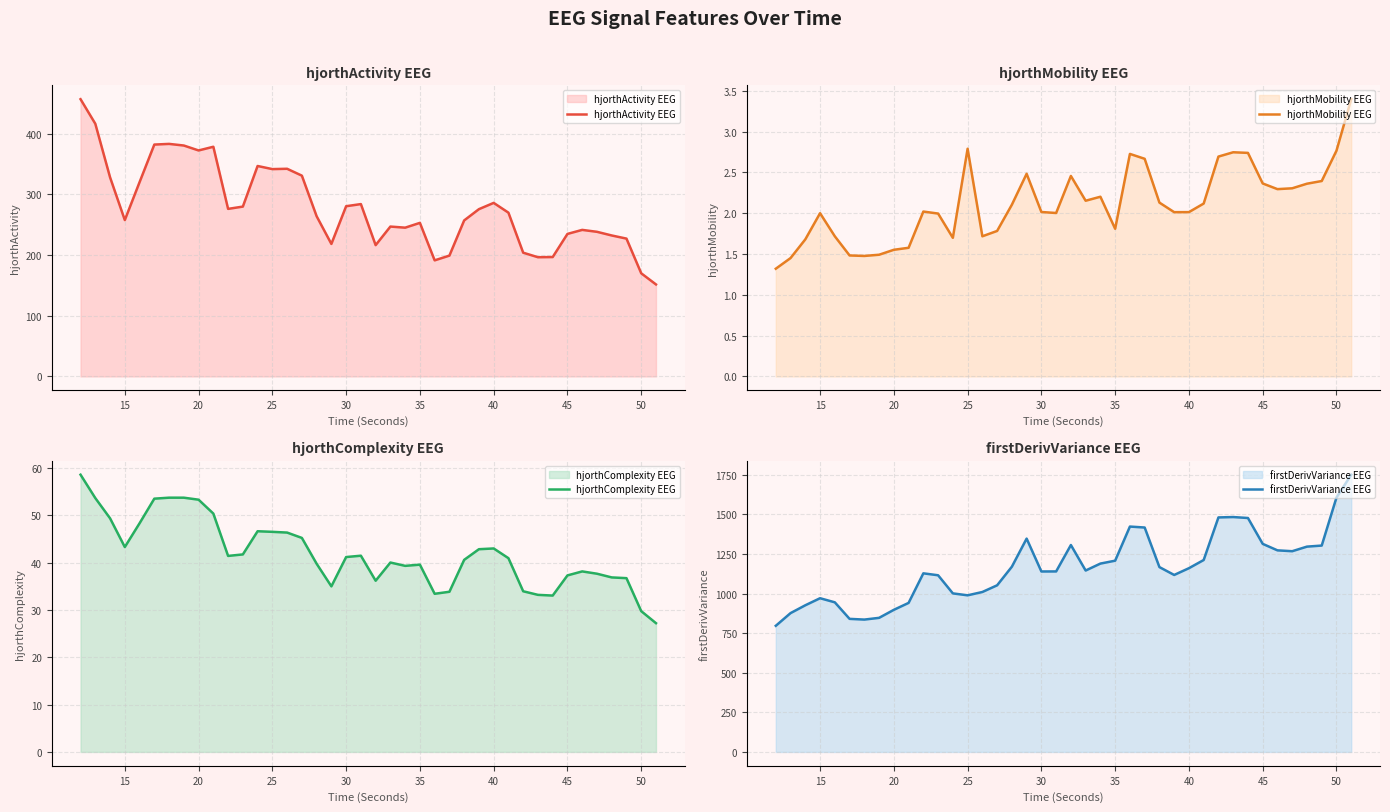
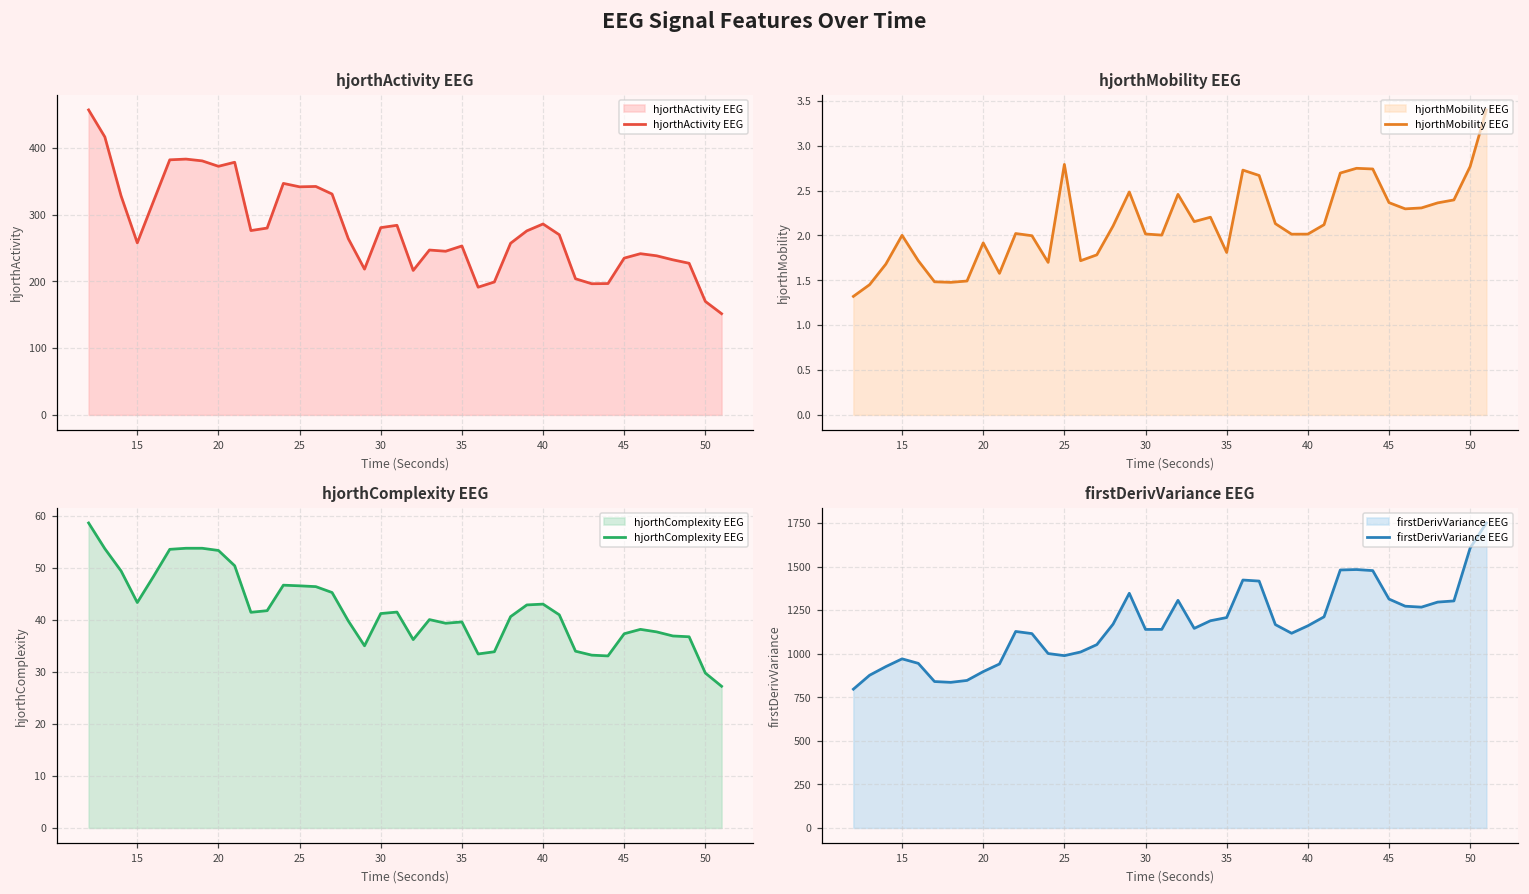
  {
    "hjorthActivity EEG": {
      "15": 260,
      "20": 370,
      "25": 340,
      "30": 280,
      "35": 250,
      "40": 290,
      "45": 230,
      "50": 170
    },
    "hjorthMobility EEG": {
      "15": 2.0,
-     "20": 1.6,
+     "20": 1.9,
      "25": 2.8,
      "30": 2.0,
      "35": 1.8,
      "40": 2.0,
      "45": 2.4,
      "50": 2.8
    },
    "hjorthComplexity EEG": {
      "15": 43,
      "20": 53,
      "25": 47,
      "30": 41,
      "35": 40,
      "40": 43,
      "45": 37,
      "50": 30
    },
    "firstDerivVariance EEG": {
      "15": 970,
      "20": 900,
      "25": 990,
      "30": 1140,
      "35": 1210,
      "40": 1160,
      "45": 1310
    }
  }
